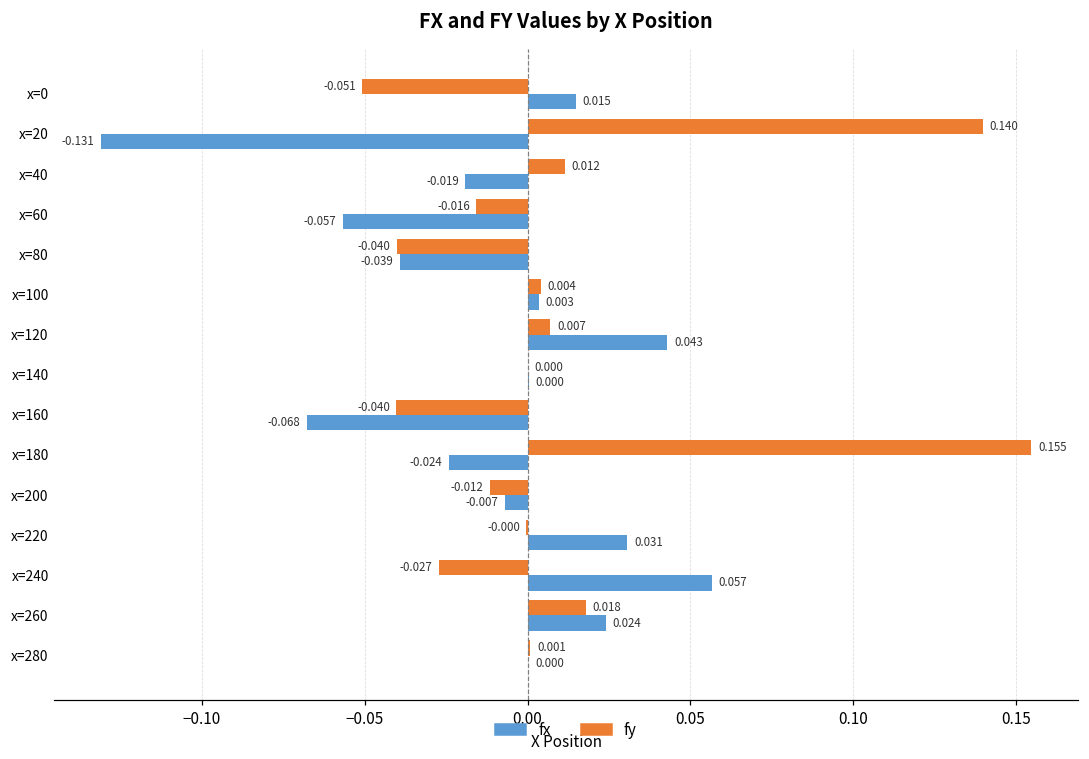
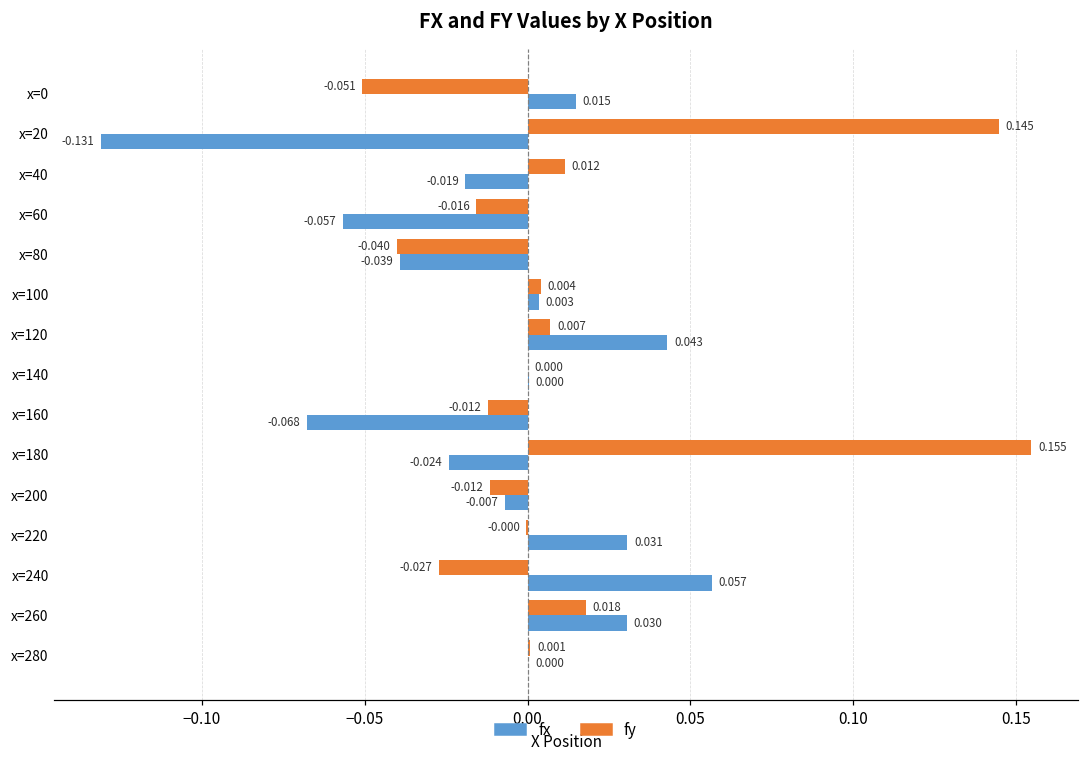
  {
    "fx": {
      "x=0": 0.015,
      "x=20": -0.131,
      "x=40": -0.019,
      "x=60": -0.057,
      "x=80": -0.039,
      "x=100": 0.003,
      "x=120": 0.043,
      "x=140": 0.000,
      "x=160": -0.068,
      "x=180": -0.024,
      "x=200": -0.007,
      "x=220": 0.031,
      "x=240": 0.057,
-     "x=260": 0.024,
+     "x=260": 0.030,
      "x=280": 0.000
    },
    "fy": {
      "x=0": -0.051,
-     "x=20": 0.140,
+     "x=20": 0.145,
      "x=40": 0.012,
      "x=60": -0.016,
      "x=80": -0.040,
      "x=100": 0.004,
      "x=120": 0.007,
      "x=140": 0.000,
-     "x=160": -0.040,
+     "x=160": -0.012,
      "x=180": 0.155,
      "x=200": -0.012,
      "x=220": -0.000,
      "x=240": -0.027,
      "x=260": 0.018,
      "x=280": 0.001
    }
  }
